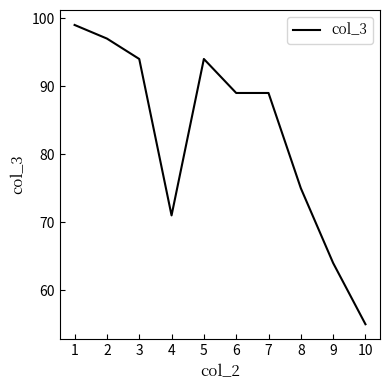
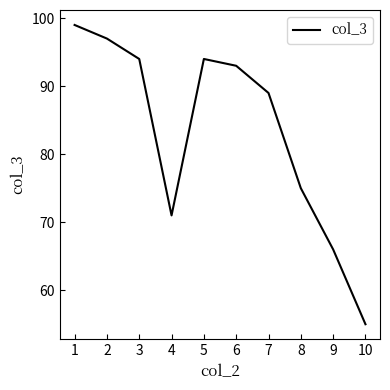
  {
    "1": 99,
    "2": 97,
    "3": 94,
    "4": 71,
    "5": 94,
-   "6": 89,
+   "6": 93,
    "7": 89,
    "8": 75,
-   "9": 64,
+   "9": 66,
    "10": 55
  }
